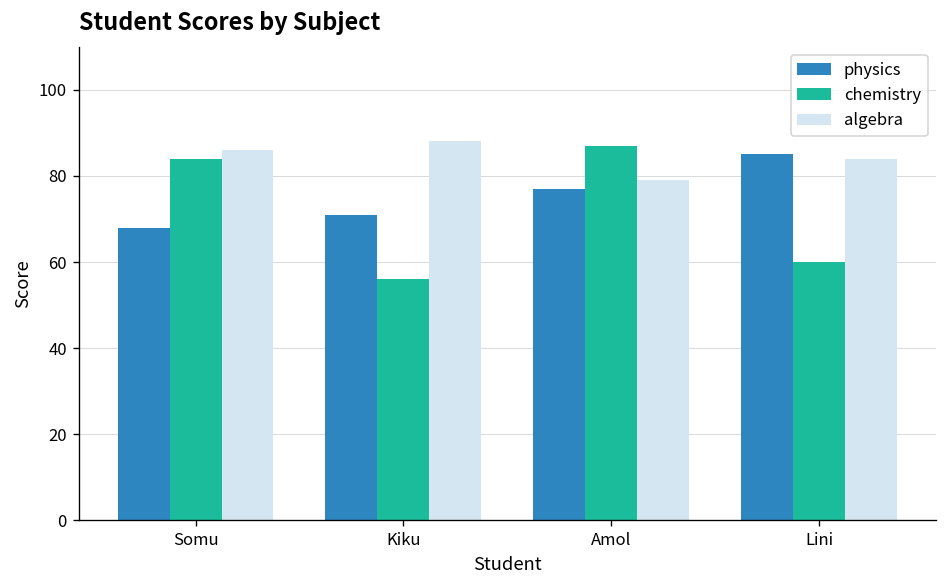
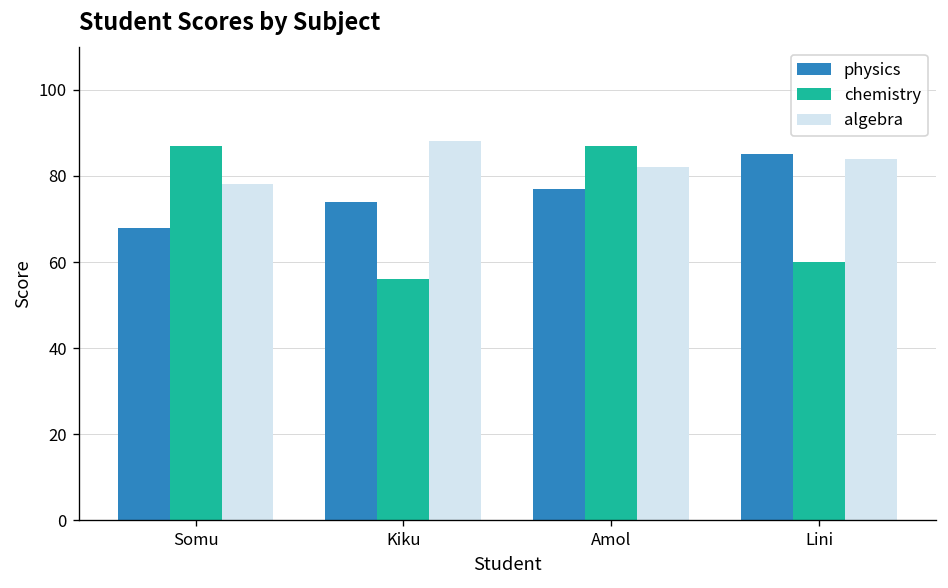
  {
    "physics": {
      "Somu": 68,
-     "Kiku": 71,
+     "Kiku": 74,
      "Amol": 77,
      "Lini": 85
    },
    "chemistry": {
-     "Somu": 84,
+     "Somu": 87,
      "Kiku": 56,
      "Amol": 87,
      "Lini": 60
    },
    "algebra": {
-     "Somu": 86,
+     "Somu": 78,
      "Kiku": 88,
-     "Amol": 79,
+     "Amol": 82,
      "Lini": 84
    }
  }
